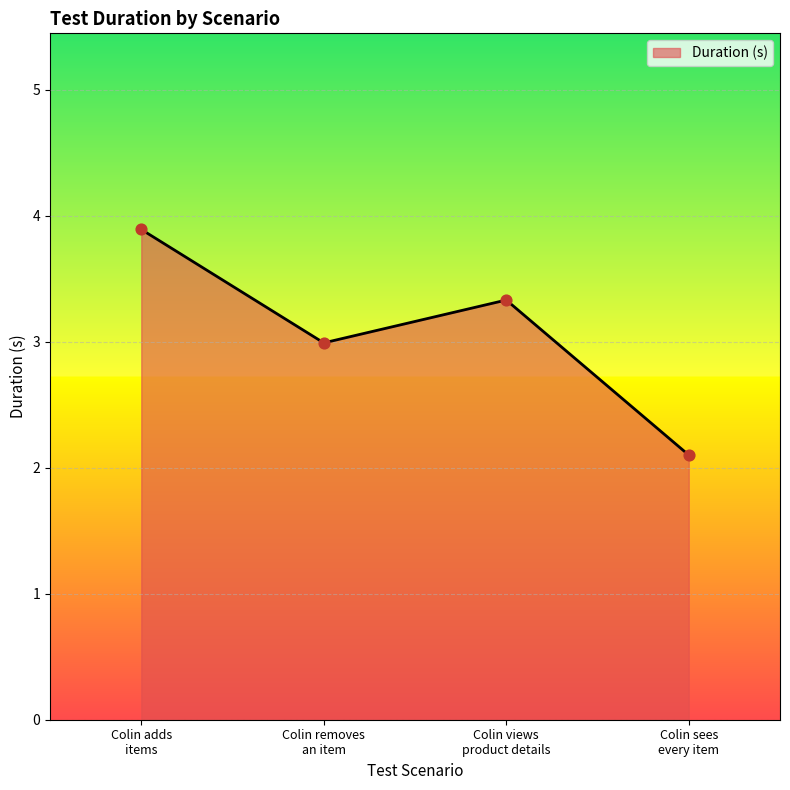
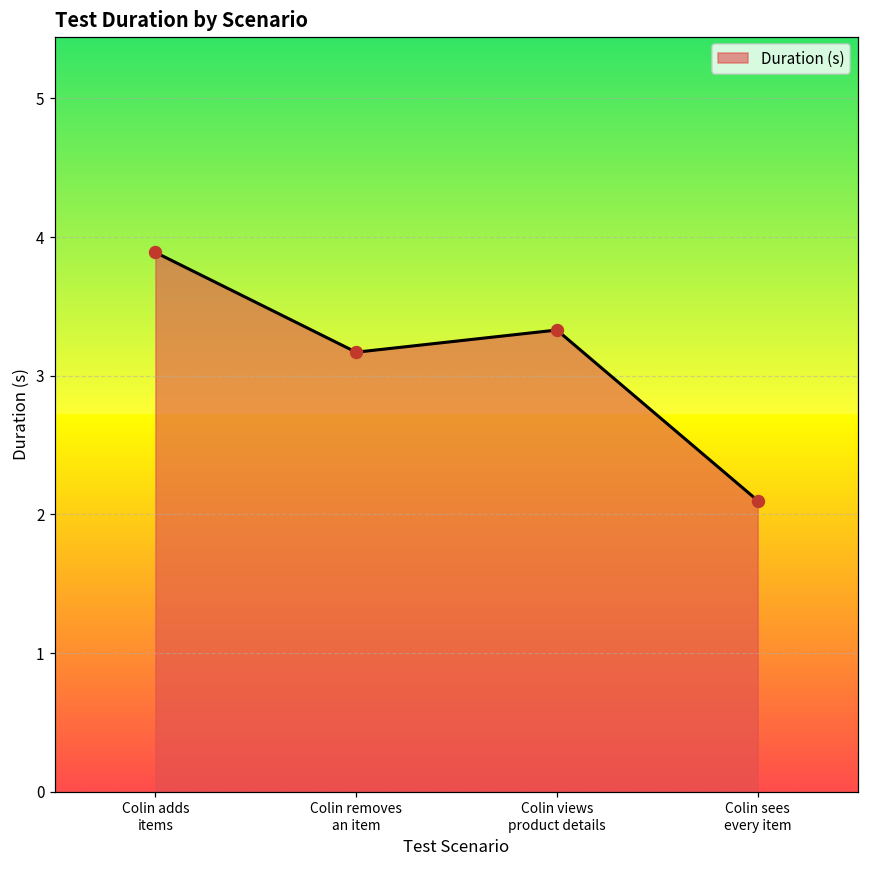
  {
    "Colin adds items": 3.89,
-   "Colin removes an item": 2.99,
+   "Colin removes an item": 3.17,
    "Colin views product details": 3.33,
    "Colin sees every item": 2.10
  }
